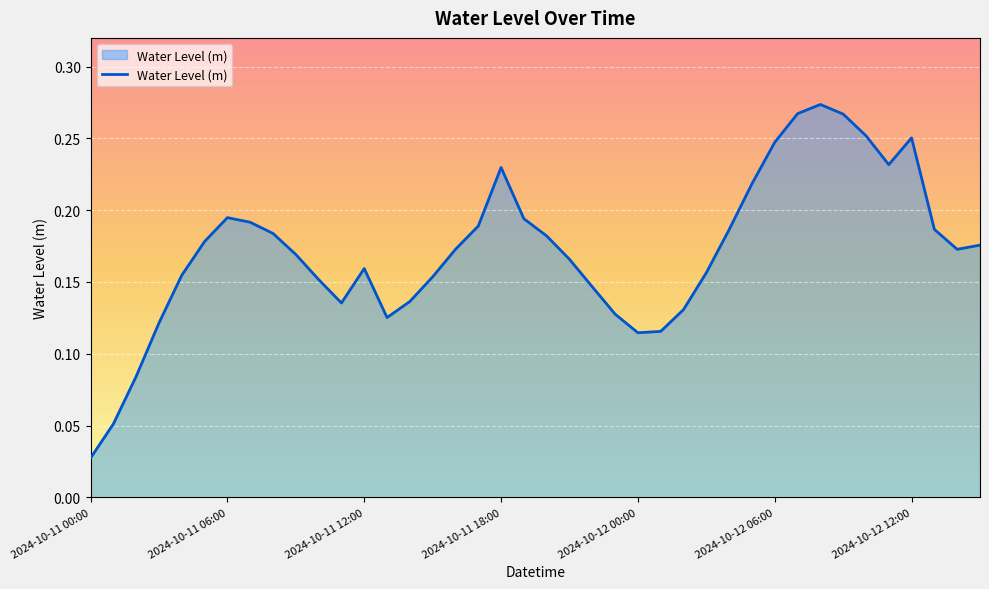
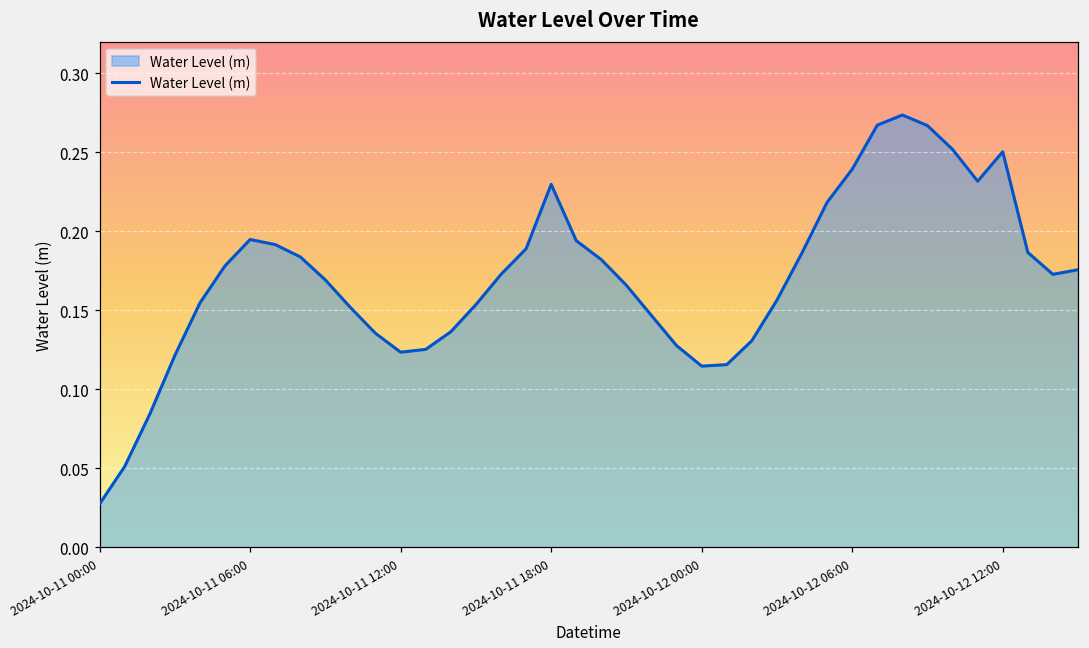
  {
    "2024-10-11 00:00": 0.027,
    "2024-10-11 06:00": 0.195,
-   "2024-10-11 12:00": 0.159,
+   "2024-10-11 12:00": 0.123,
    "2024-10-11 18:00": 0.230,
    "2024-10-12 00:00": 0.115,
-   "2024-10-12 06:00": 0.247,
+   "2024-10-12 06:00": 0.239,
    "2024-10-12 12:00": 0.250
  }
